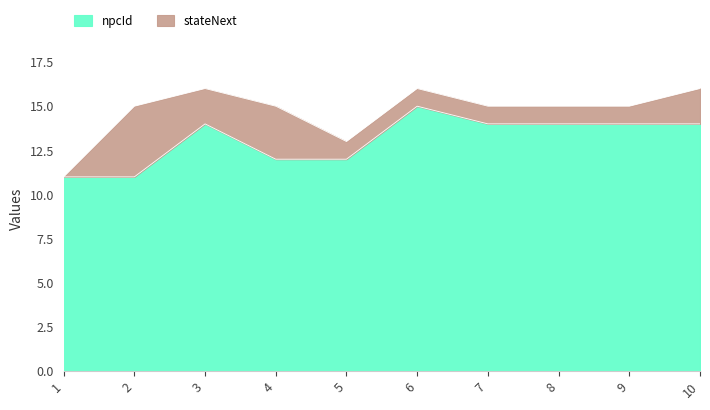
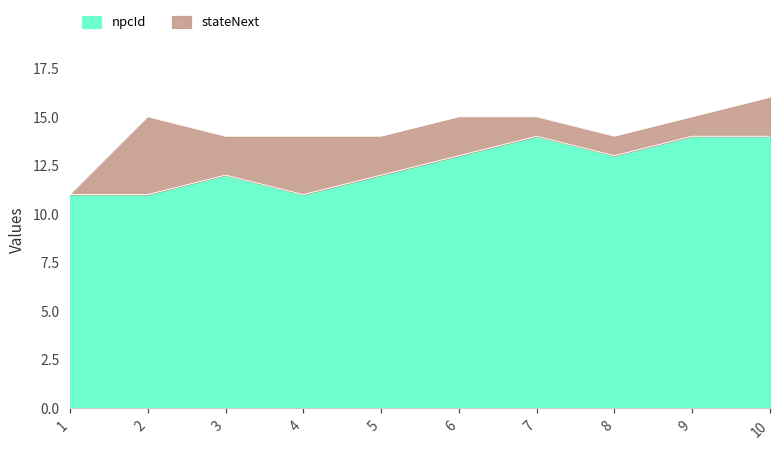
  {
    "npcId": {
      "2": 11,
-     "3": 14,
-     "4": 12,
+     "3": 12,
+     "4": 11,
      "5": 12,
-     "6": 15,
+     "6": 13,
      "7": 14,
-     "8": 14,
+     "8": 13,
      "9": 14,
      "10": 14
    },
    "stateNext": {
      "2": 4,
      "3": 2,
      "4": 3,
-     "5": 1,
-     "6": 1,
+     "5": 2,
+     "6": 2,
      "7": 1,
      "8": 1,
      "9": 1,
      "10": 2
    }
  }
